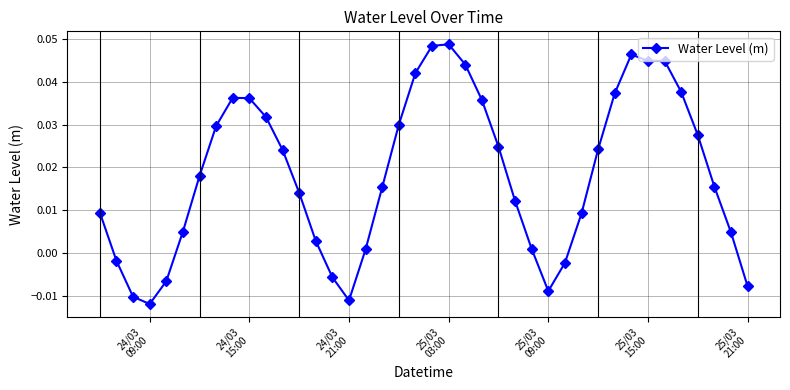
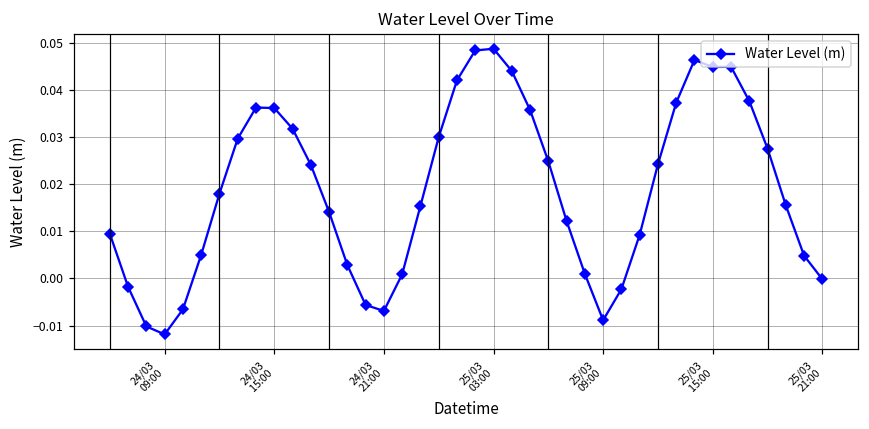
  {
    "24/03 09:00": -0.012,
    "24/03 15:00": 0.036,
-   "24/03 21:00": -0.011,
+   "24/03 21:00": -0.007,
    "25/03 03:00": 0.049,
    "25/03 09:00": -0.009,
    "25/03 15:00": 0.045,
-   "25/03 21:00": -0.008
+   "25/03 21:00": 0.000
  }
